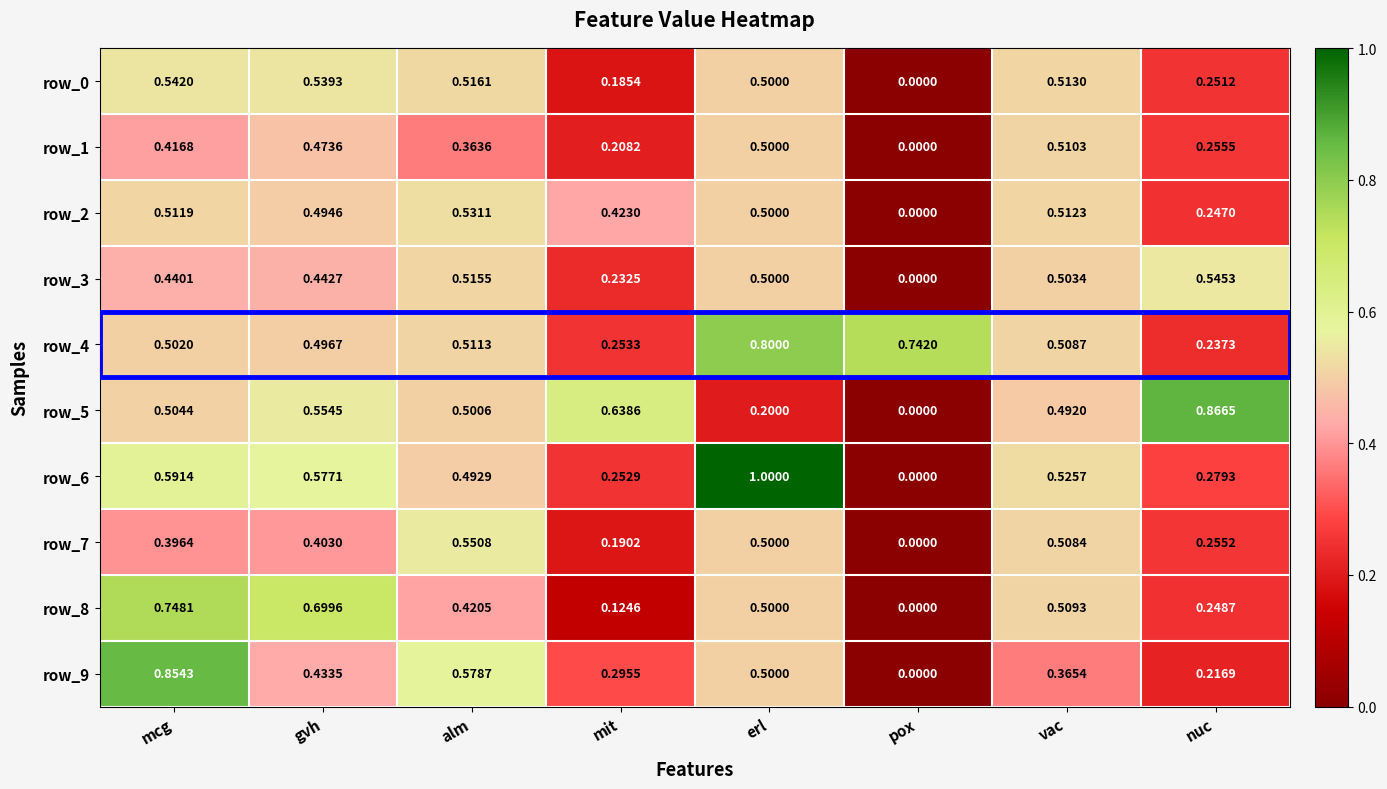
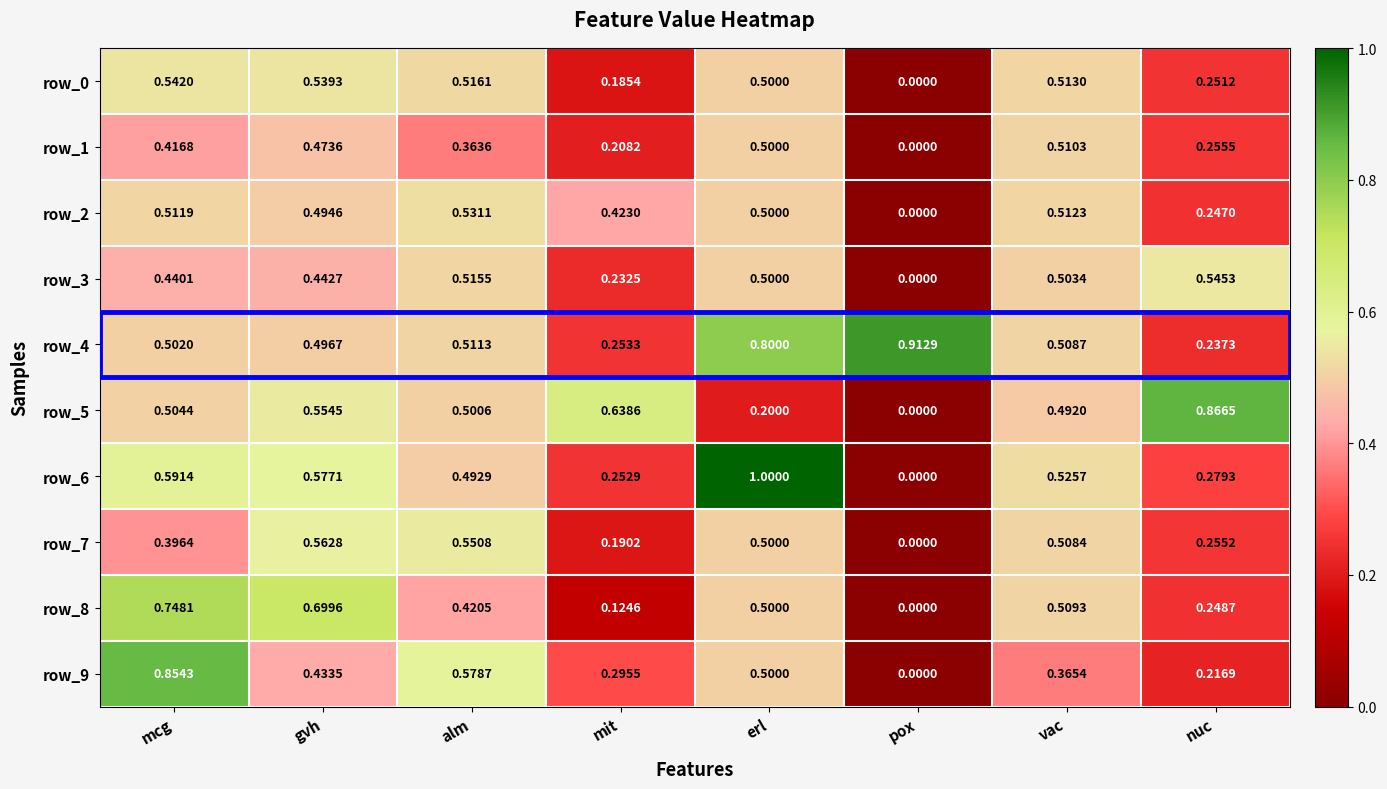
  {
    "row_0": {
      "mcg": 0.5420,
      "gvh": 0.5393,
      "alm": 0.5161,
      "mit": 0.1854,
      "erl": 0.5000,
      "pox": 0.0000,
      "vac": 0.5130,
      "nuc": 0.2512
    },
    "row_1": {
      "mcg": 0.4168,
      "gvh": 0.4736,
      "alm": 0.3636,
      "mit": 0.2082,
      "erl": 0.5000,
      "pox": 0.0000,
      "vac": 0.5103,
      "nuc": 0.2555
    },
    "row_2": {
      "mcg": 0.5119,
      "gvh": 0.4946,
      "alm": 0.5311,
      "mit": 0.4230,
      "erl": 0.5000,
      "pox": 0.0000,
      "vac": 0.5123,
      "nuc": 0.2470
    },
    "row_3": {
      "mcg": 0.4401,
      "gvh": 0.4427,
      "alm": 0.5155,
      "mit": 0.2325,
      "erl": 0.5000,
      "pox": 0.0000,
      "vac": 0.5034,
      "nuc": 0.5453
    },
    "row_4": {
      "mcg": 0.5020,
      "gvh": 0.4967,
      "alm": 0.5113,
      "mit": 0.2533,
      "erl": 0.8000,
-     "pox": 0.7420,
+     "pox": 0.9129,
      "vac": 0.5087,
      "nuc": 0.2373
    },
    "row_5": {
      "mcg": 0.5044,
      "gvh": 0.5545,
      "alm": 0.5006,
      "mit": 0.6386,
      "erl": 0.2000,
      "pox": 0.0000,
      "vac": 0.4920,
      "nuc": 0.8665
    },
    "row_6": {
      "mcg": 0.5914,
      "gvh": 0.5771,
      "alm": 0.4929,
      "mit": 0.2529,
      "erl": 1.0000,
      "pox": 0.0000,
      "vac": 0.5257,
      "nuc": 0.2793
    },
    "row_7": {
      "mcg": 0.3964,
-     "gvh": 0.4030,
+     "gvh": 0.5628,
      "alm": 0.5508,
      "mit": 0.1902,
      "erl": 0.5000,
      "pox": 0.0000,
      "vac": 0.5084,
      "nuc": 0.2552
    },
    "row_8": {
      "mcg": 0.7481,
      "gvh": 0.6996,
      "alm": 0.4205,
      "mit": 0.1246,
      "erl": 0.5000,
      "pox": 0.0000,
      "vac": 0.5093,
      "nuc": 0.2487
    },
    "row_9": {
      "mcg": 0.8543,
      "gvh": 0.4335,
      "alm": 0.5787,
      "mit": 0.2955,
      "erl": 0.5000,
      "pox": 0.0000,
      "vac": 0.3654,
      "nuc": 0.2169
    }
  }
